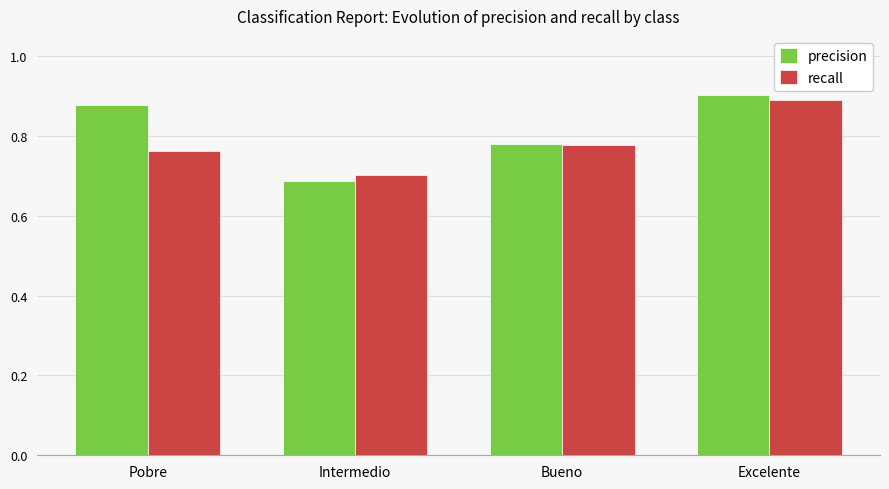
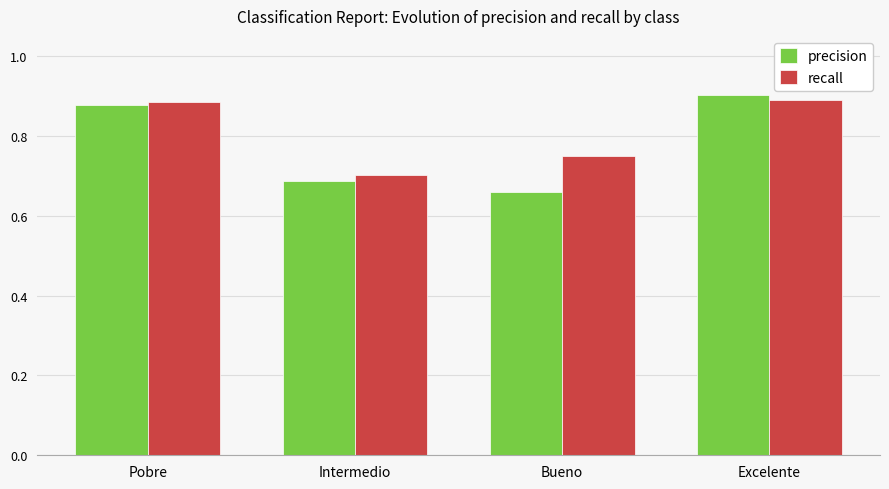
  {
    "precision": {
      "Pobre": 0.88,
      "Intermedio": 0.69,
-     "Bueno": 0.78,
+     "Bueno": 0.66,
      "Excelente": 0.90
    },
    "recall": {
-     "Pobre": 0.76,
+     "Pobre": 0.89,
      "Intermedio": 0.70,
-     "Bueno": 0.78,
+     "Bueno": 0.75,
      "Excelente": 0.89
    }
  }
